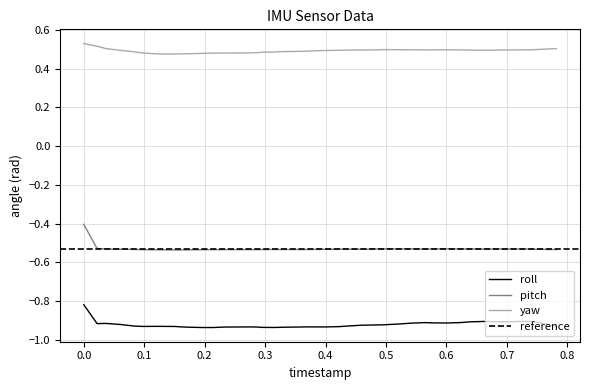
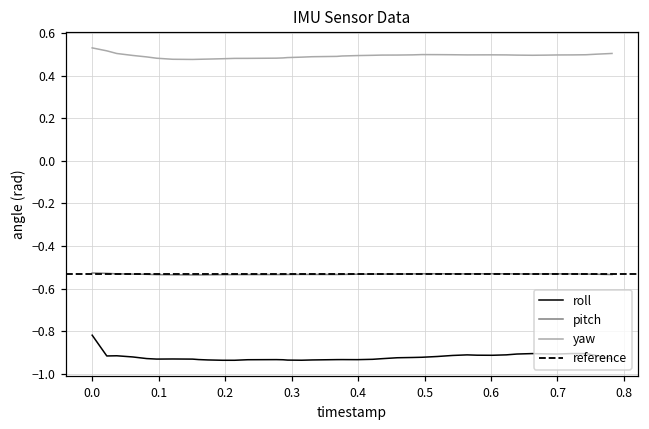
  {
    "roll": {
      "0.0": -0.82
    },
    "pitch": {
-     "0.0": -0.40
+     "0.0": -0.53
    },
    "yaw": {
      "0.0": 0.53
    }
  }
